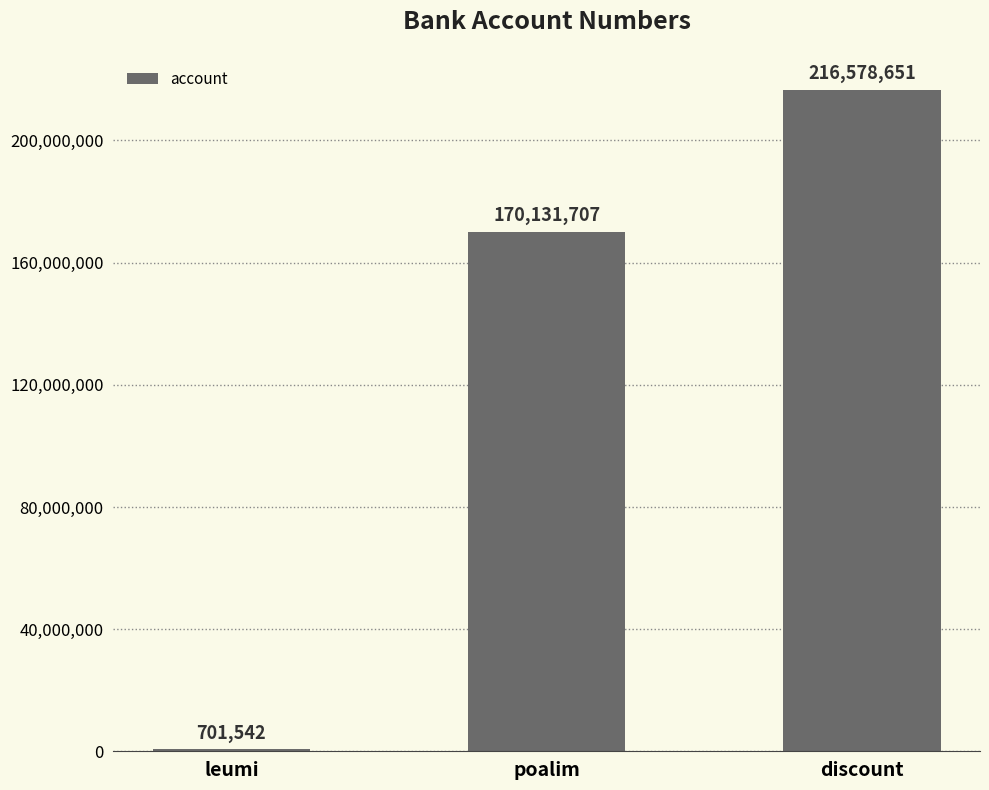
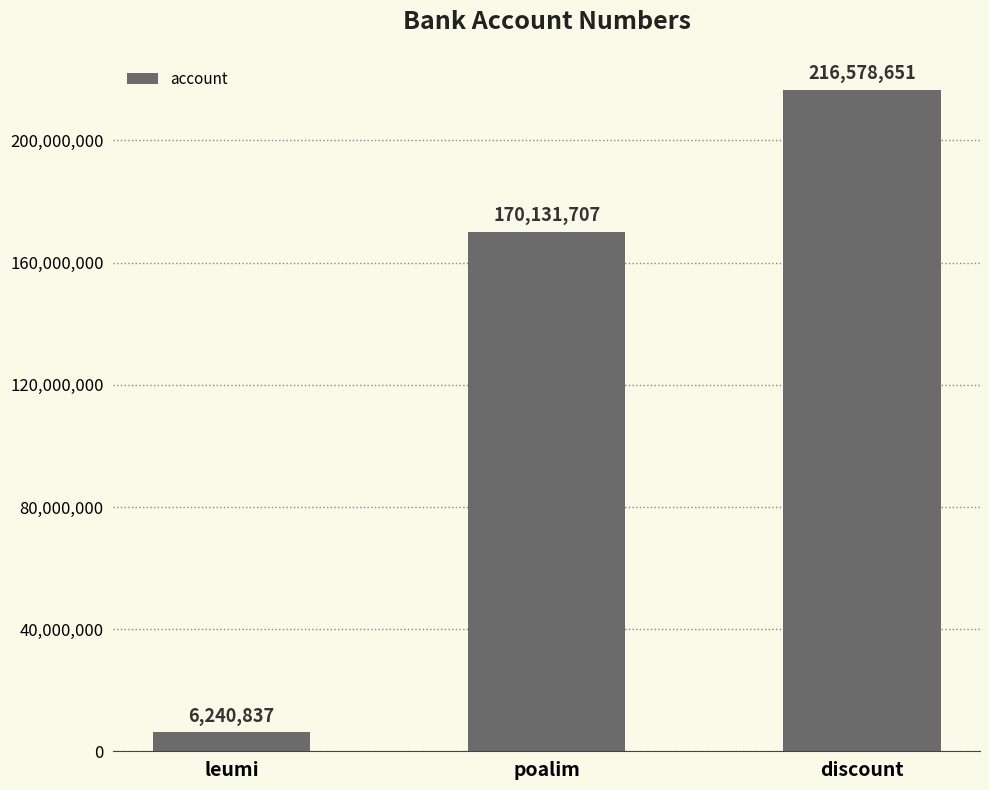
  {
-   "leumi": "701,542",
+   "leumi": "6,240,837",
    "poalim": "170,131,707",
    "discount": "216,578,651"
  }
